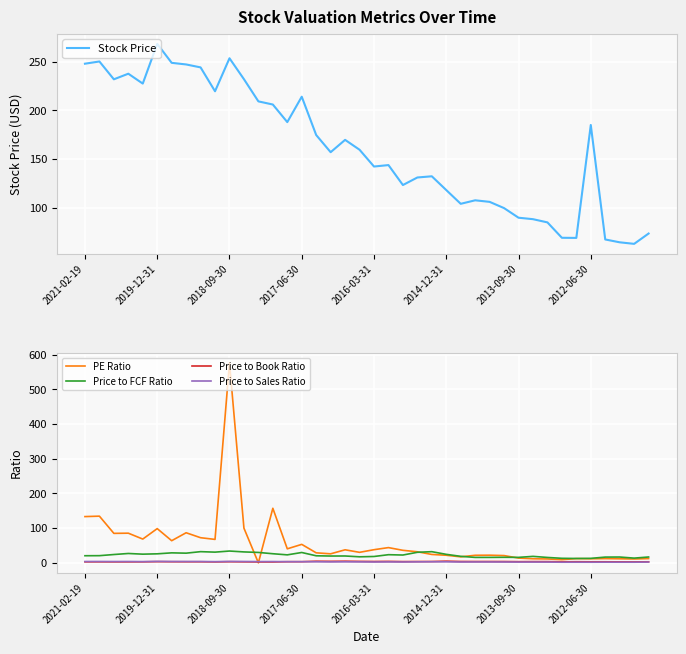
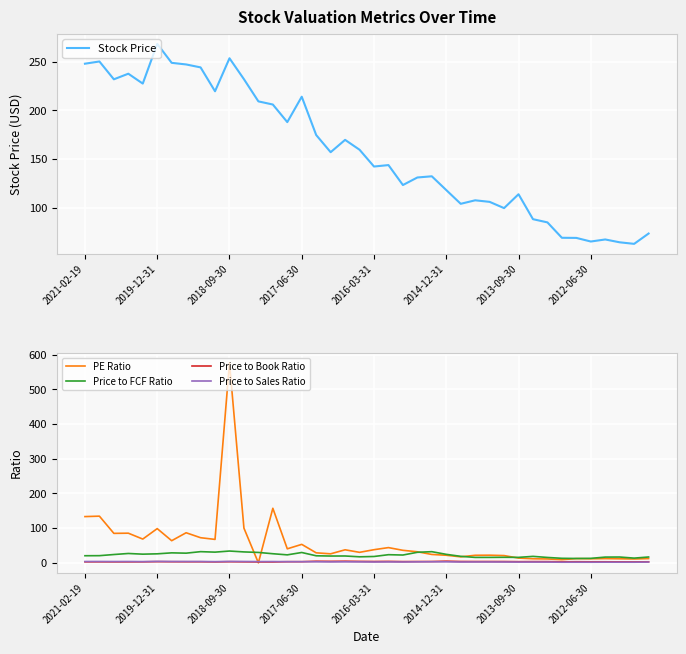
  {
    "Stock Valuation Metrics Over Time": {
      "2021-02-19": 250,
      "2018-09-30": 250,
      "2017-06-30": 210,
      "2016-03-31": 140,
      "2014-12-31": 120,
-     "2013-09-30": 90,
-     "2012-06-30": 180
+     "2013-09-30": 110,
+     "2012-06-30": 70
    }
  }
